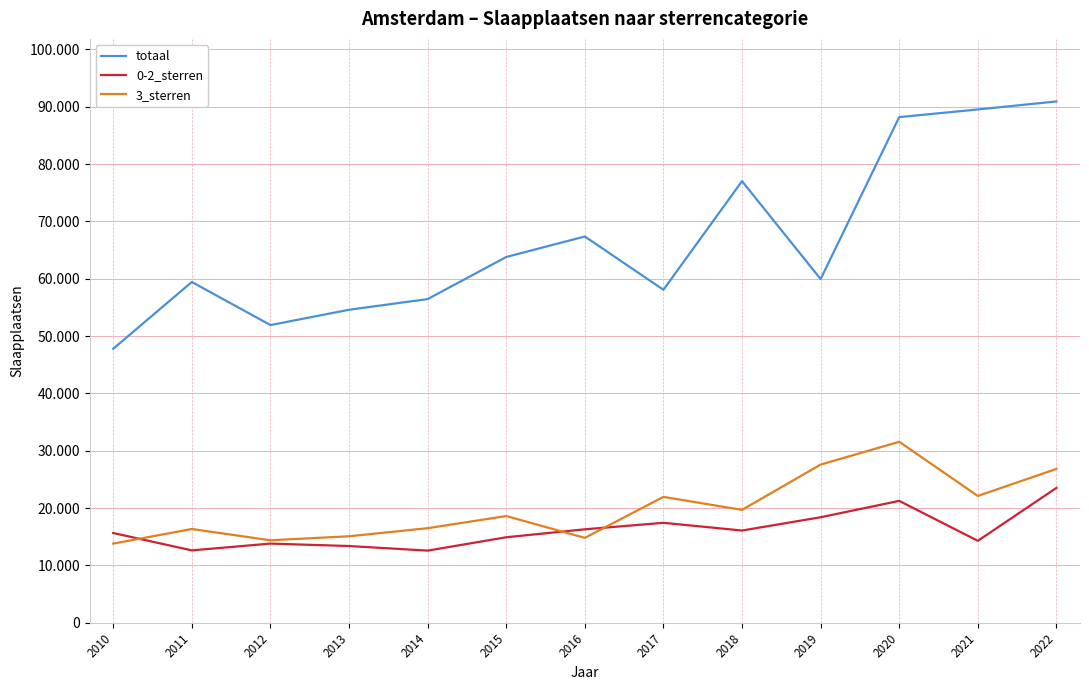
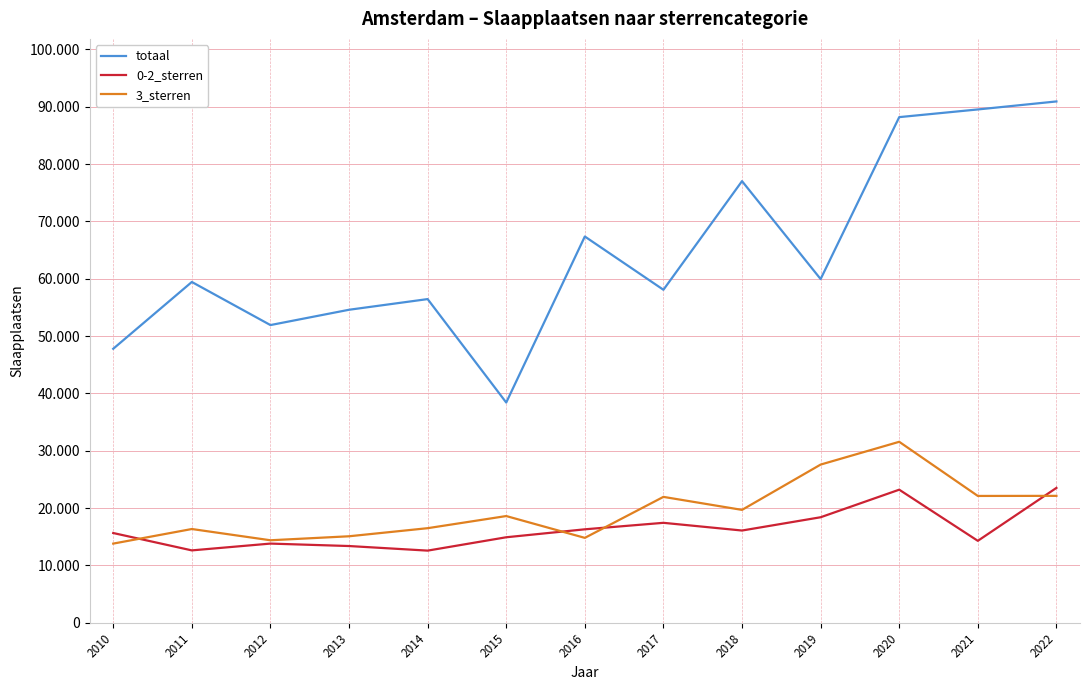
  {
    "totaal": {
      "2010": 48,
      "2011": 59,
      "2012": 52,
      "2013": 55,
      "2014": 56,
-     "2015": 64,
+     "2015": 38,
      "2016": 67,
      "2017": 58,
      "2018": 77,
      "2019": 60,
      "2020": 88,
      "2021": 90,
      "2022": 91
    },
    "0-2_sterren": {
      "2010": 16,
      "2011": 13,
      "2012": 14,
      "2013": 13,
      "2014": 13,
      "2015": 15,
      "2016": 16,
      "2017": 17,
      "2018": 16,
      "2019": 18,
-     "2020": 21,
+     "2020": 23,
      "2021": 14,
      "2022": 24
    },
    "3_sterren": {
      "2010": 14,
      "2011": 16,
      "2012": 14,
      "2013": 15,
      "2014": 16,
      "2015": 19,
      "2016": 15,
      "2017": 22,
      "2018": 20,
      "2019": 28,
      "2020": 32,
      "2021": 22,
-     "2022": 27
+     "2022": 22
    }
  }
